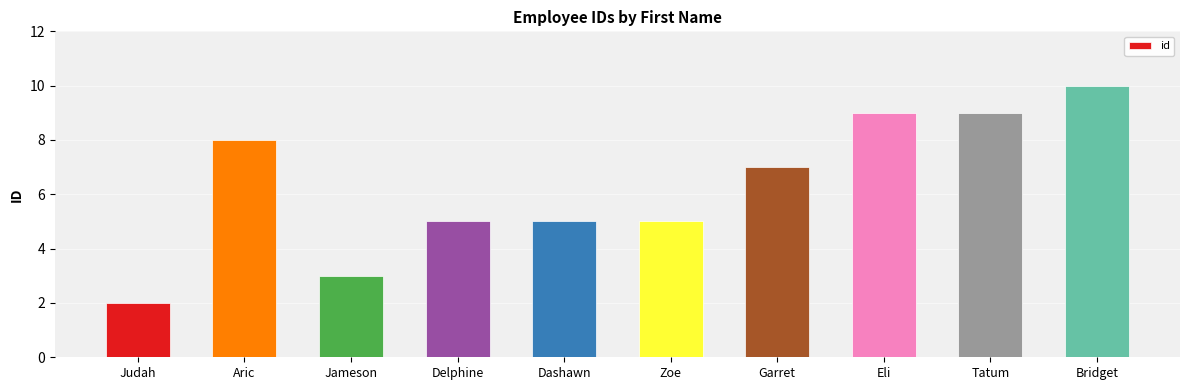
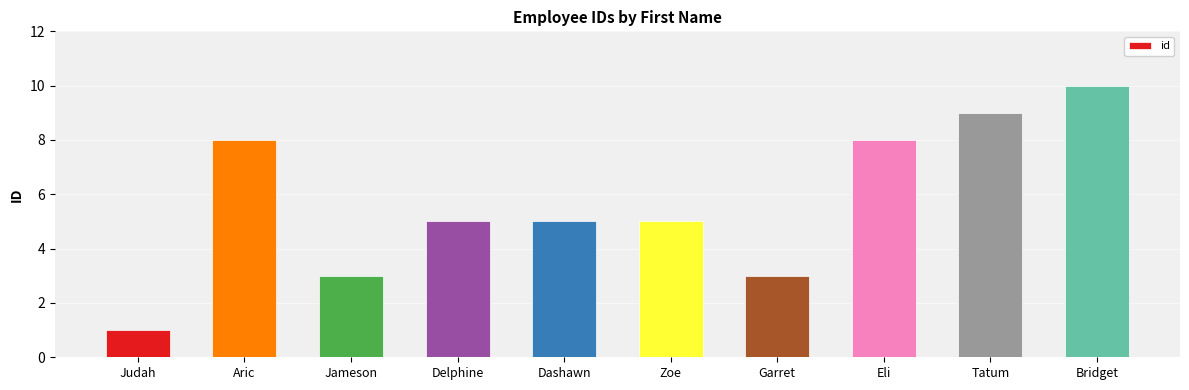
  {
-   "Judah": 2,
+   "Judah": 1,
    "Aric": 8,
    "Jameson": 3,
    "Delphine": 5,
    "Dashawn": 5,
    "Zoe": 5,
-   "Garret": 7,
-   "Eli": 9,
+   "Garret": 3,
+   "Eli": 8,
    "Tatum": 9,
    "Bridget": 10
  }
